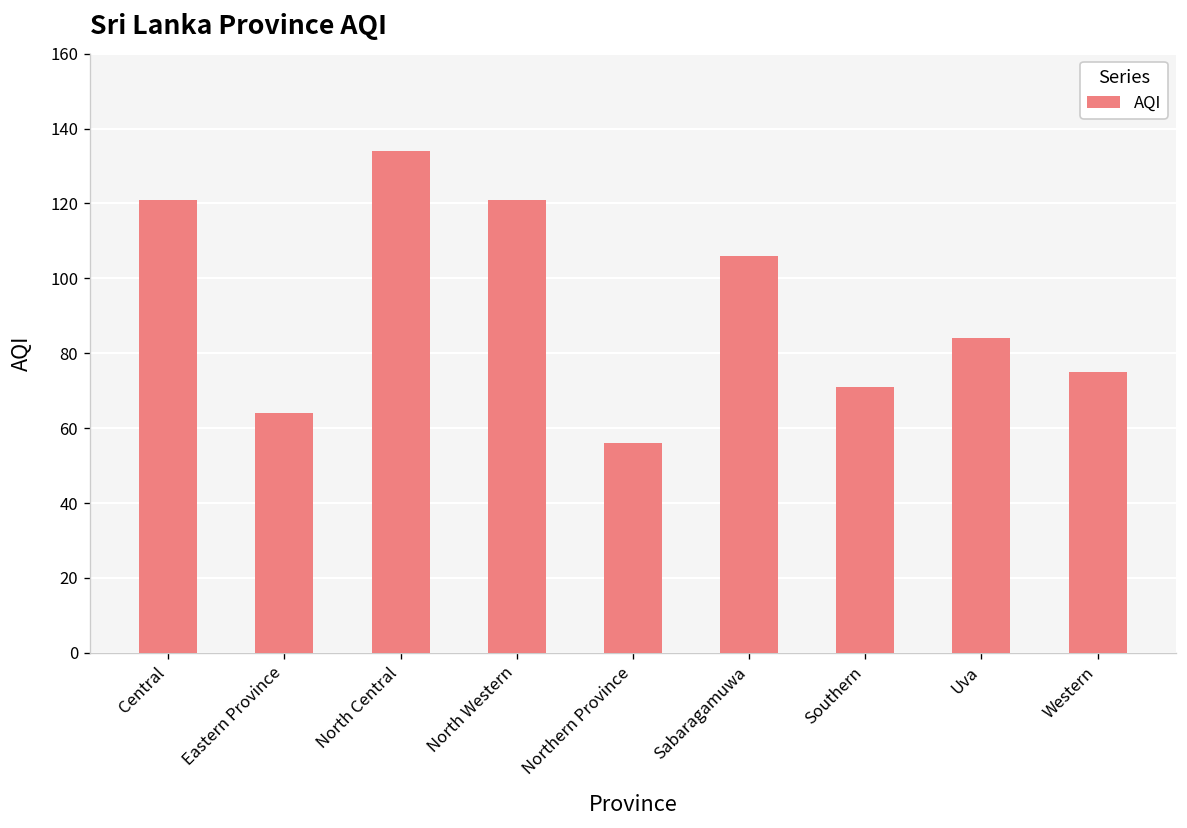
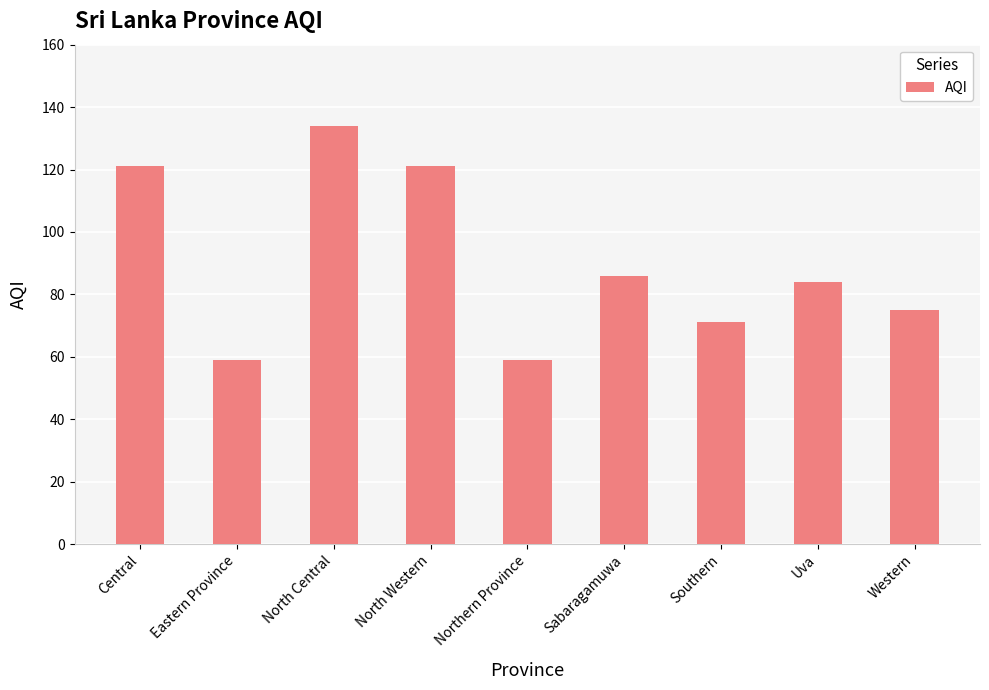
  {
    "Central": 121,
-   "Eastern Province": 64,
+   "Eastern Province": 59,
    "North Central": 134,
    "North Western": 121,
-   "Northern Province": 56,
-   "Sabaragamuwa": 106,
+   "Northern Province": 59,
+   "Sabaragamuwa": 86,
    "Southern": 71,
    "Uva": 84,
    "Western": 75
  }
